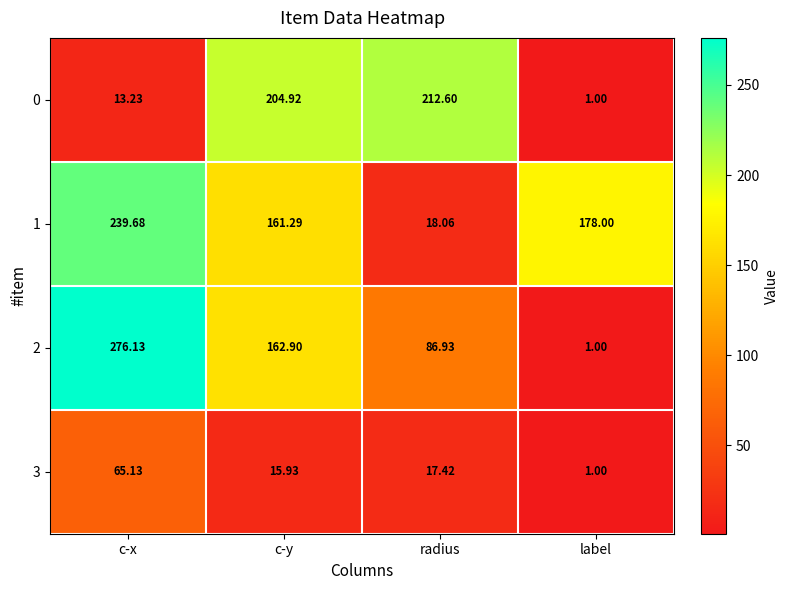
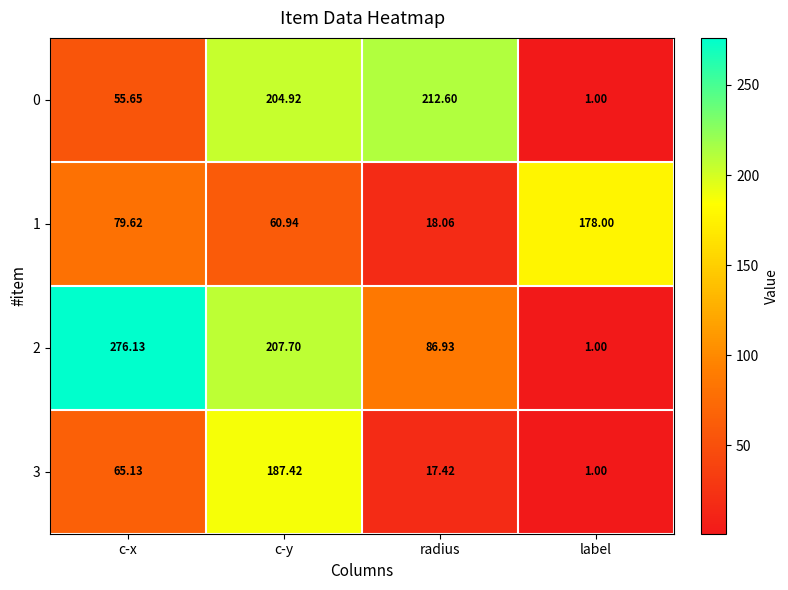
  {
    "0": {
-     "c-x": 13.23,
+     "c-x": 55.65,
      "c-y": 204.92,
      "radius": 212.60,
      "label": 1.00
    },
    "1": {
-     "c-x": 239.68,
-     "c-y": 161.29,
+     "c-x": 79.62,
+     "c-y": 60.94,
      "radius": 18.06,
      "label": 178.00
    },
    "2": {
      "c-x": 276.13,
-     "c-y": 162.90,
+     "c-y": 207.70,
      "radius": 86.93,
      "label": 1.00
    },
    "3": {
      "c-x": 65.13,
-     "c-y": 15.93,
+     "c-y": 187.42,
      "radius": 17.42,
      "label": 1.00
    }
  }
